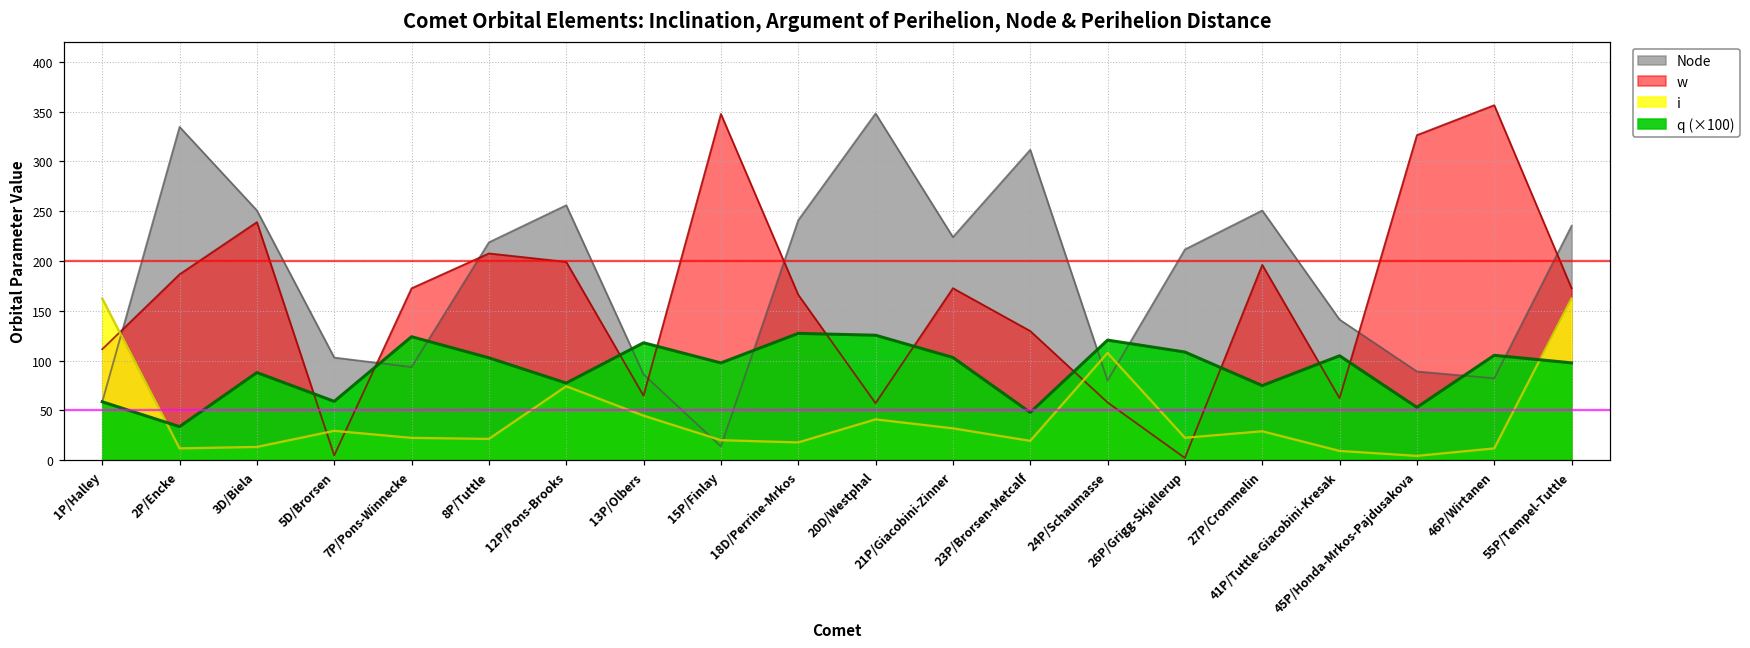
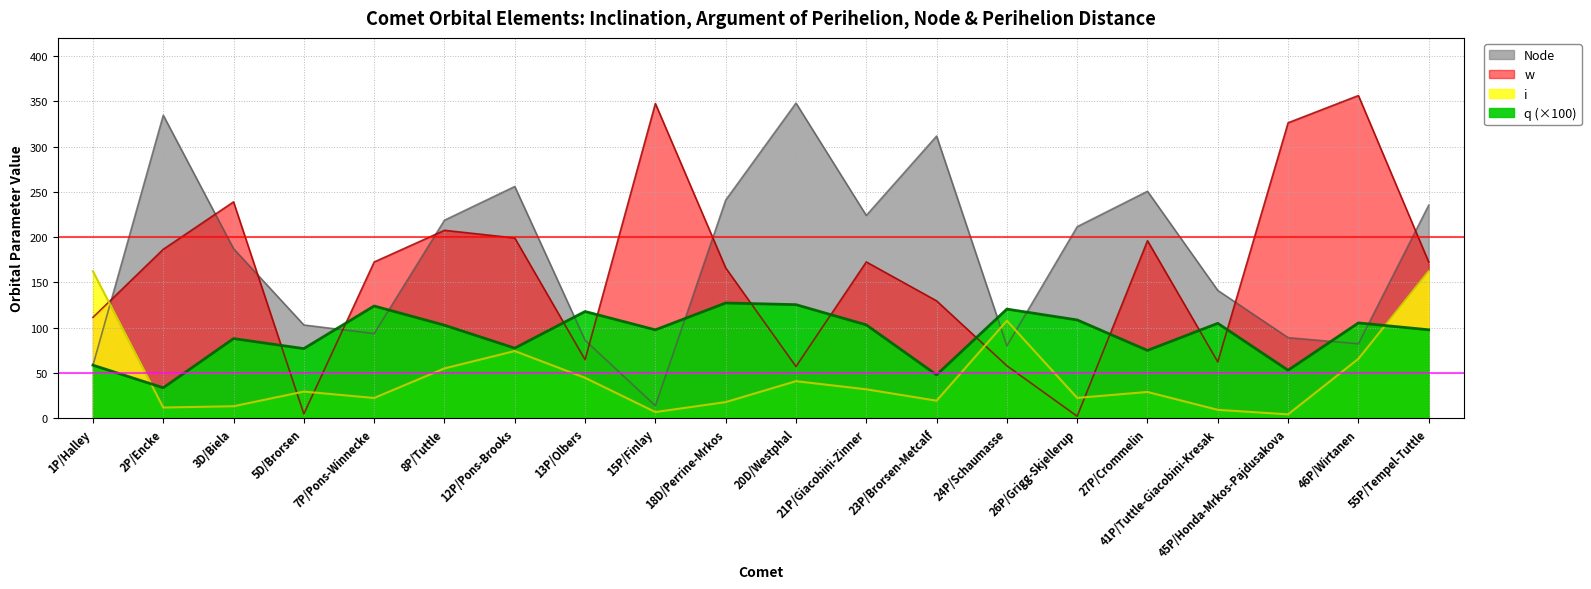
  {
    "Node": {
      "2P/Encke": 330,
-     "3D/Biela": 250,
+     "3D/Biela": 190,
      "5D/Brorsen": 100,
      "7P/Pons-Winnecke": 90,
      "8P/Tuttle": 220,
      "12P/Pons-Brooks": 260,
      "13P/Olbers": 90,
      "15P/Finlay": 10,
      "18D/Perrine-Mrkos": 240,
      "20D/Westphal": 350,
      "21P/Giacobini-Zinner": 220,
      "23P/Brorsen-Metcalf": 310,
      "24P/Schaumasse": 80,
      "26P/Grigg-Skjellerup": 210,
      "27P/Crommelin": 250,
      "41P/Tuttle-Giacobini-Kresak": 140,
      "45P/Honda-Mrkos-Pajdusakova": 90,
      "46P/Wirtanen": 80,
      "55P/Tempel-Tuttle": 240
    },
    "w": {
      "1P/Halley": 110,
      "2P/Encke": 190,
      "3D/Biela": 240,
      "5D/Brorsen": 0,
      "7P/Pons-Winnecke": 170,
      "8P/Tuttle": 210,
      "12P/Pons-Brooks": 200,
      "13P/Olbers": 60,
      "15P/Finlay": 350,
      "18D/Perrine-Mrkos": 170,
      "20D/Westphal": 60,
      "21P/Giacobini-Zinner": 170,
      "23P/Brorsen-Metcalf": 130,
      "24P/Schaumasse": 60,
      "26P/Grigg-Skjellerup": 0,
      "27P/Crommelin": 200,
      "41P/Tuttle-Giacobini-Kresak": 60,
      "45P/Honda-Mrkos-Pajdusakova": 330,
      "46P/Wirtanen": 360,
      "55P/Tempel-Tuttle": 170
    },
    "i": {
      "1P/Halley": 160,
      "2P/Encke": 10,
      "3D/Biela": 10,
      "5D/Brorsen": 30,
      "7P/Pons-Winnecke": 20,
-     "8P/Tuttle": 20,
+     "8P/Tuttle": 50,
      "12P/Pons-Brooks": 70,
      "13P/Olbers": 40,
-     "15P/Finlay": 20,
+     "15P/Finlay": 10,
      "18D/Perrine-Mrkos": 20,
      "20D/Westphal": 40,
      "21P/Giacobini-Zinner": 30,
      "23P/Brorsen-Metcalf": 20,
      "24P/Schaumasse": 110,
      "26P/Grigg-Skjellerup": 20,
      "27P/Crommelin": 30,
      "41P/Tuttle-Giacobini-Kresak": 10,
      "45P/Honda-Mrkos-Pajdusakova": 0,
-     "46P/Wirtanen": 10,
+     "46P/Wirtanen": 70,
      "55P/Tempel-Tuttle": 160
    },
    "q (×100)": {
      "2P/Encke": 30,
      "3D/Biela": 90,
-     "5D/Brorsen": 60,
+     "5D/Brorsen": 80,
      "7P/Pons-Winnecke": 120,
      "8P/Tuttle": 100,
      "12P/Pons-Brooks": 80,
      "13P/Olbers": 120,
      "15P/Finlay": 100,
      "18D/Perrine-Mrkos": 130,
      "20D/Westphal": 130,
      "21P/Giacobini-Zinner": 100,
      "23P/Brorsen-Metcalf": 50,
      "24P/Schaumasse": 120,
      "26P/Grigg-Skjellerup": 110,
      "27P/Crommelin": 70,
      "41P/Tuttle-Giacobini-Kresak": 100,
      "45P/Honda-Mrkos-Pajdusakova": 50,
      "46P/Wirtanen": 110,
      "55P/Tempel-Tuttle": 100
    }
  }
